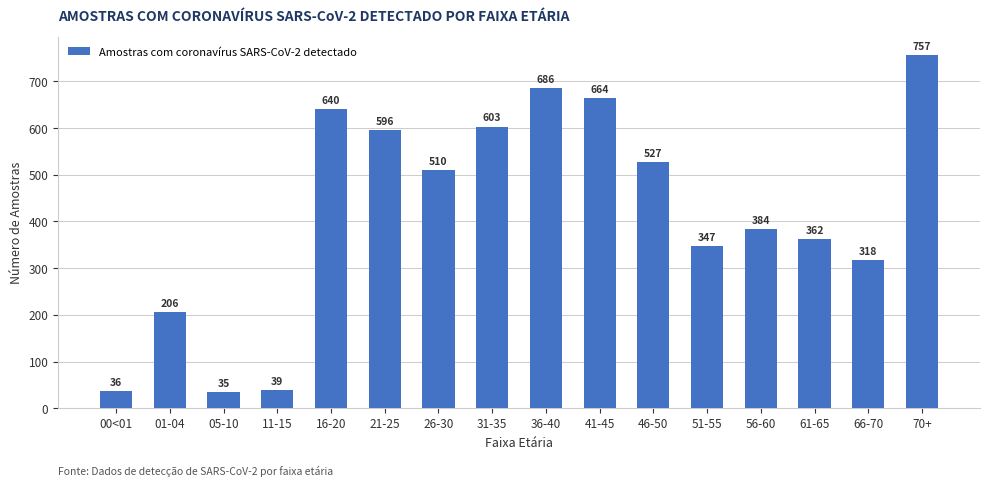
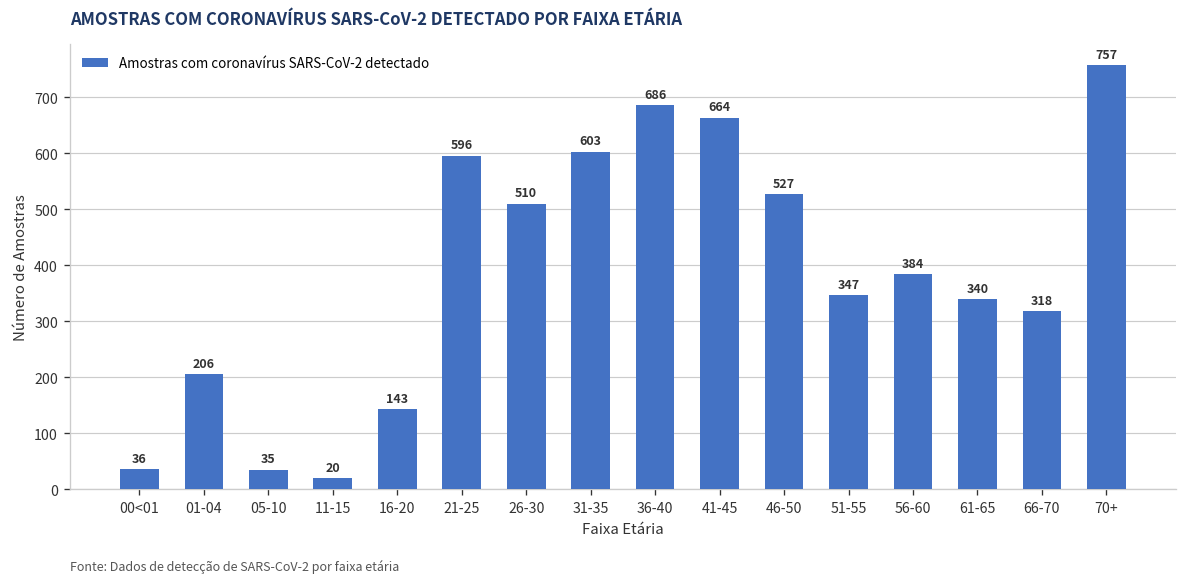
  {
    "00<01": 36,
    "01-04": 206,
    "05-10": 35,
-   "11-15": 39,
-   "16-20": 640,
+   "11-15": 20,
+   "16-20": 143,
    "21-25": 596,
    "26-30": 510,
    "31-35": 603,
    "36-40": 686,
    "41-45": 664,
    "46-50": 527,
    "51-55": 347,
    "56-60": 384,
-   "61-65": 362,
+   "61-65": 340,
    "66-70": 318,
    "70+": 757
  }
